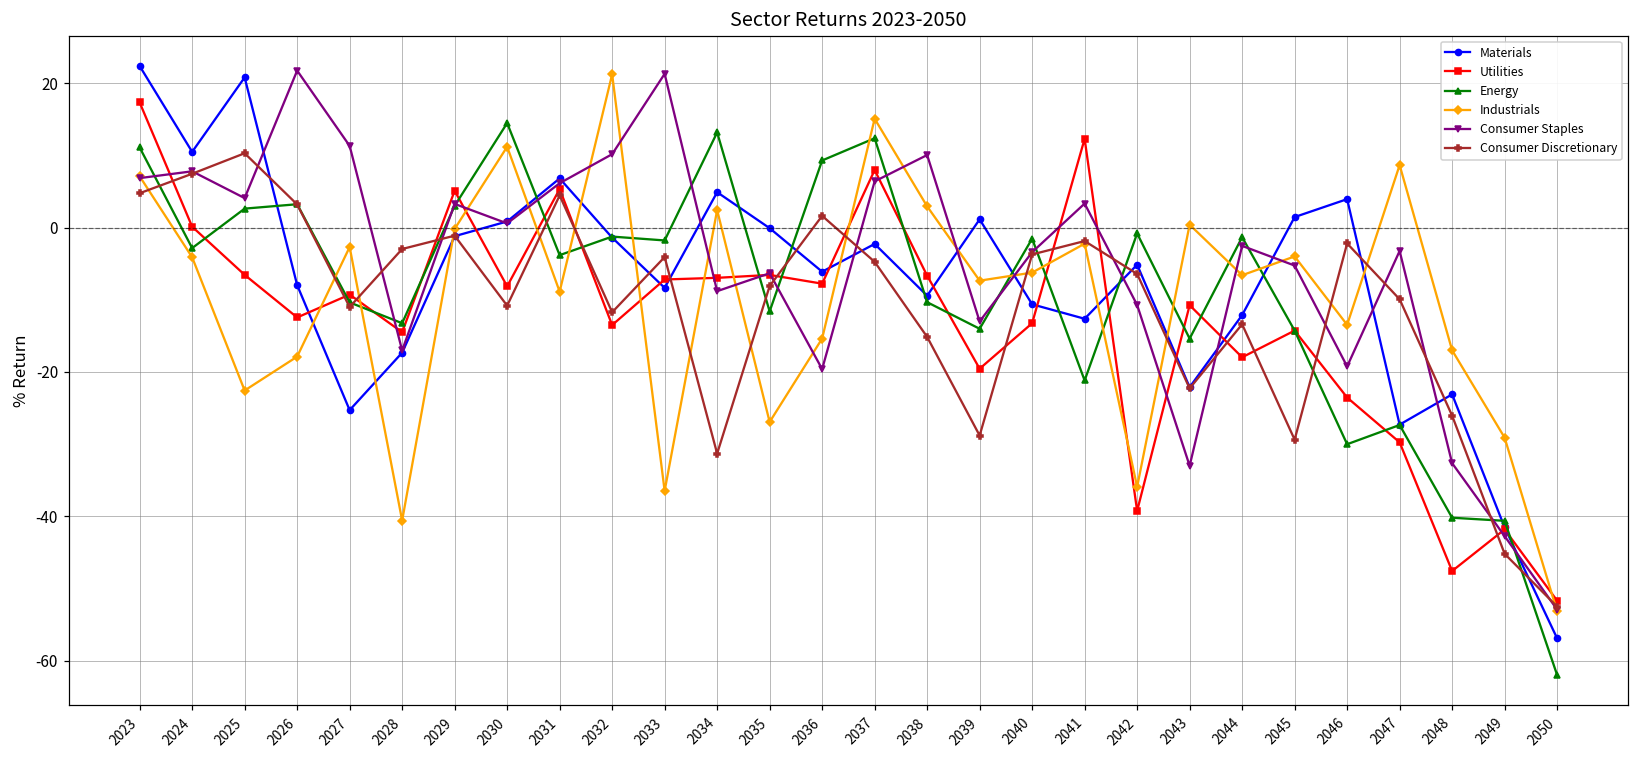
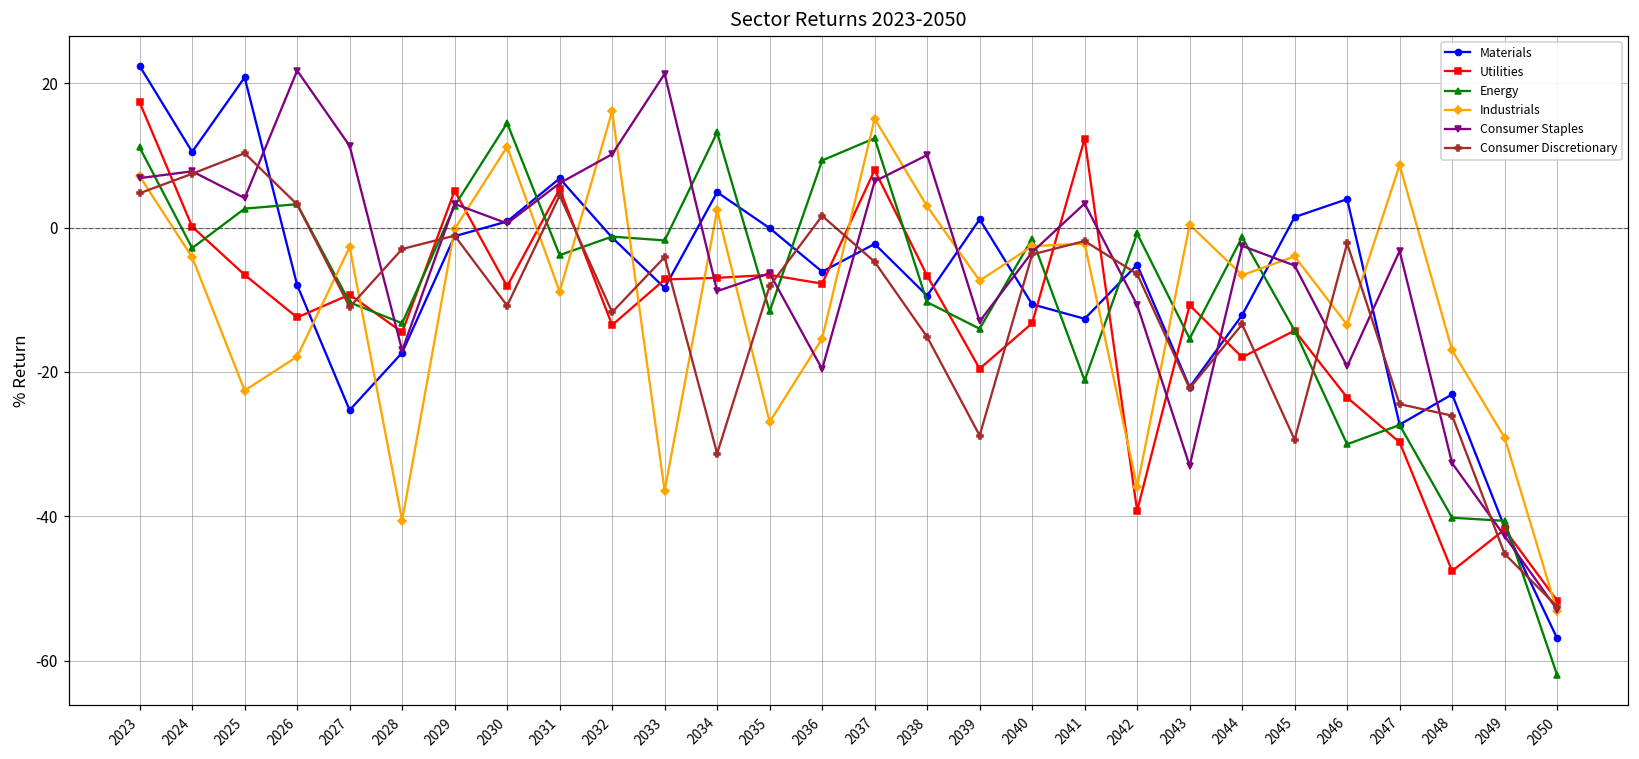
  {
    "Materials": {
      "2023": 22,
      "2024": 10,
      "2025": 21,
      "2026": -8,
      "2027": -25,
      "2031": 7,
      "2033": -8,
      "2034": 5,
      "2035": 0,
      "2036": -6,
      "2037": -2,
      "2038": -9,
      "2039": 1,
      "2040": -11,
      "2041": -13,
      "2042": -5,
      "2044": -12,
      "2045": 1,
      "2046": 4,
      "2048": -23,
      "2050": -57
    },
    "Utilities": {
      "2023": 17,
      "2024": 0,
      "2025": -7,
      "2026": -12,
      "2027": -9,
      "2028": -14,
      "2029": 5,
      "2030": -8,
      "2031": 5,
      "2032": -14,
      "2033": -7,
      "2034": -7,
      "2036": -8,
      "2037": 8,
      "2038": -7,
      "2039": -20,
      "2040": -13,
      "2041": 12,
      "2042": -39,
      "2043": -11,
      "2044": -18,
      "2046": -24,
      "2047": -30,
      "2048": -48,
      "2050": -52
    },
    "Energy": {
      "2023": 11,
      "2024": -3,
      "2025": 3,
      "2027": -10,
      "2028": -13,
      "2030": 14,
      "2031": -4,
      "2033": -2,
      "2034": 13,
      "2035": -12,
      "2036": 9,
      "2037": 12,
      "2038": -10,
      "2039": -14,
      "2040": -2,
      "2041": -21,
      "2042": -1,
      "2043": -15,
      "2044": -1,
      "2046": -30,
      "2048": -40,
      "2049": -41,
      "2050": -62
    },
    "Industrials": {
      "2024": -4,
      "2025": -23,
      "2026": -18,
      "2027": -3,
      "2028": -41,
      "2029": 0,
      "2030": 11,
      "2031": -9,
-     "2032": 21,
+     "2032": 16,
      "2033": -36,
      "2034": 2,
      "2035": -27,
      "2036": -15,
      "2037": 15,
      "2038": 3,
      "2039": -7,
-     "2040": -6,
+     "2040": -3,
      "2042": -36,
      "2043": 0,
      "2044": -7,
      "2045": -4,
      "2046": -13,
      "2047": 9,
      "2048": -17,
      "2049": -29
    },
    "Consumer Staples": {
      "2025": 4,
      "2026": 22,
      "2027": 11,
      "2031": 6,
      "2032": 10,
      "2033": 21,
      "2034": -9,
      "2036": -20,
      "2037": 6,
      "2038": 10,
      "2039": -13,
      "2041": 3,
      "2042": -11,
      "2043": -33,
      "2044": -3,
      "2045": -5,
      "2046": -19,
      "2047": -3,
      "2048": -33,
      "2049": -43
    },
    "Consumer Discretionary": {
      "2023": 5,
      "2025": 10,
      "2027": -11,
      "2028": -3,
      "2030": -11,
      "2031": 4,
      "2032": -12,
      "2033": -4,
      "2034": -31,
      "2035": -8,
      "2036": 2,
      "2037": -5,
      "2038": -15,
      "2039": -29,
      "2042": -6,
      "2044": -13,
      "2045": -29,
      "2046": -2,
-     "2047": -10,
+     "2047": -24,
      "2048": -26,
      "2049": -45,
      "2050": -52
    }
  }
